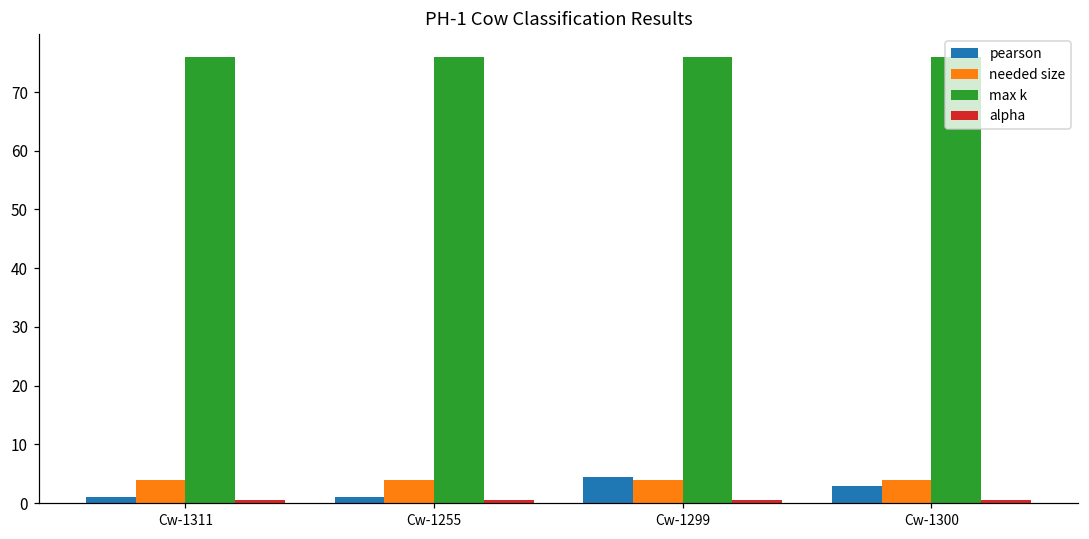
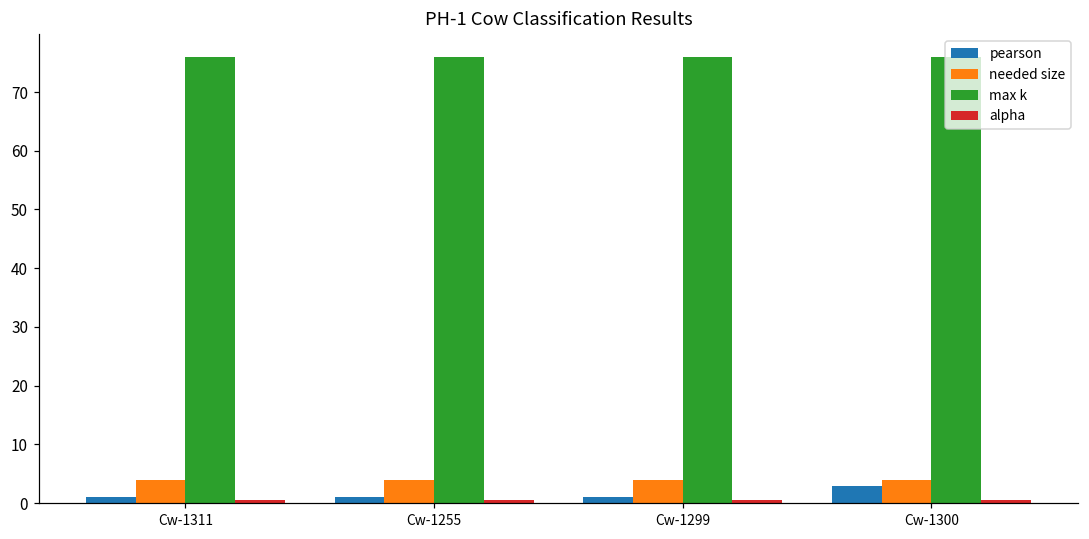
  {
    "pearson": {
      "Cw-1311": 1,
      "Cw-1255": 1,
-     "Cw-1299": 5,
+     "Cw-1299": 1,
      "Cw-1300": 3
    },
    "needed size": {
      "Cw-1311": 4,
      "Cw-1255": 4,
      "Cw-1299": 4,
      "Cw-1300": 4
    },
    "max k": {
      "Cw-1311": 76,
      "Cw-1255": 76,
      "Cw-1299": 76
    },
    "alpha": {
      "Cw-1311": 1,
      "Cw-1255": 1,
      "Cw-1299": 1,
      "Cw-1300": 1
    }
  }
